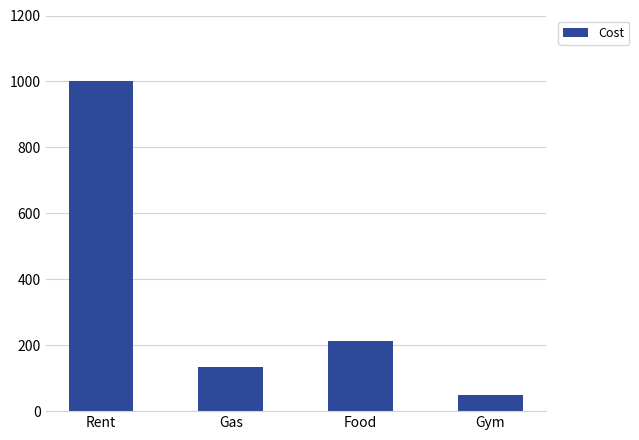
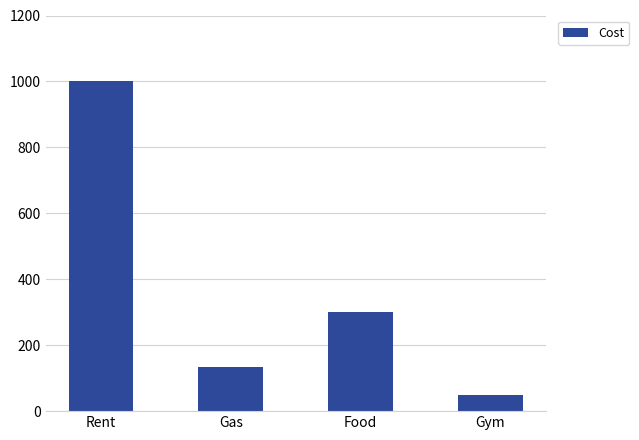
  {
    "Rent": 1000,
    "Gas": 130,
-   "Food": 210,
+   "Food": 300,
    "Gym": 50
  }
